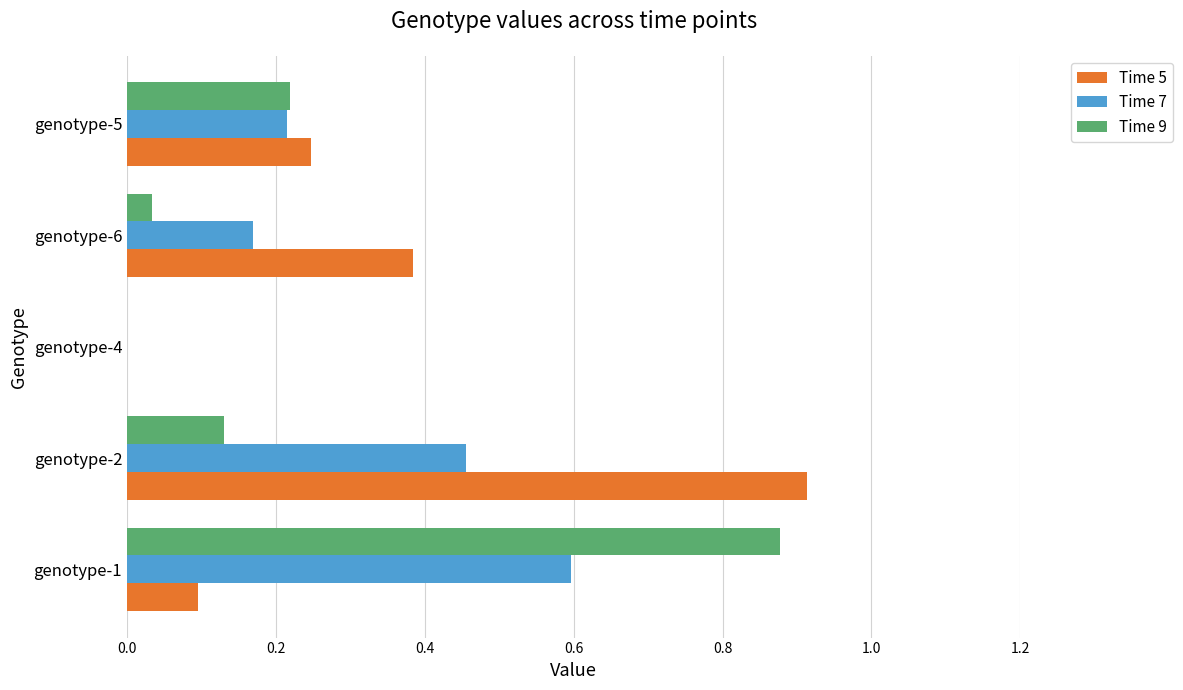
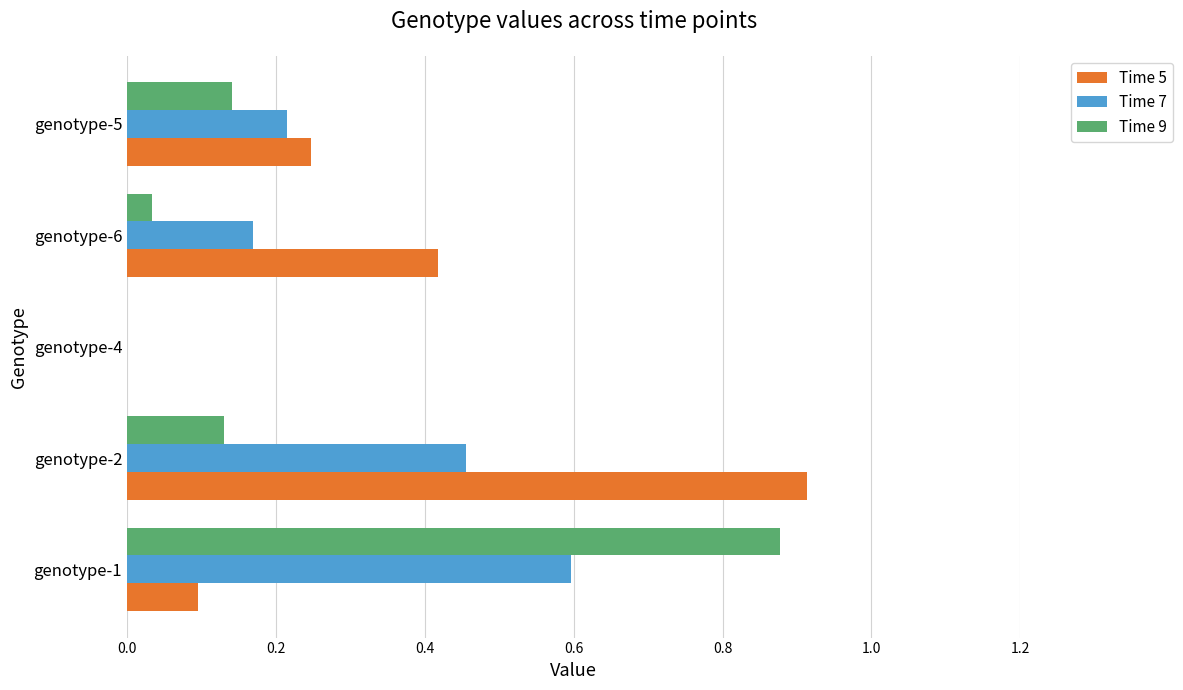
  {
    "Time 5": {
      "genotype-5": 0.25,
-     "genotype-6": 0.38,
+     "genotype-6": 0.42,
      "genotype-4": 0.00,
      "genotype-2": 0.91,
      "genotype-1": 0.10
    },
    "Time 7": {
      "genotype-5": 0.22,
      "genotype-6": 0.17,
      "genotype-4": 0.00,
      "genotype-2": 0.46,
      "genotype-1": 0.60
    },
    "Time 9": {
-     "genotype-5": 0.22,
+     "genotype-5": 0.14,
      "genotype-6": 0.03,
      "genotype-4": 0.00,
      "genotype-2": 0.13,
      "genotype-1": 0.88
    }
  }
